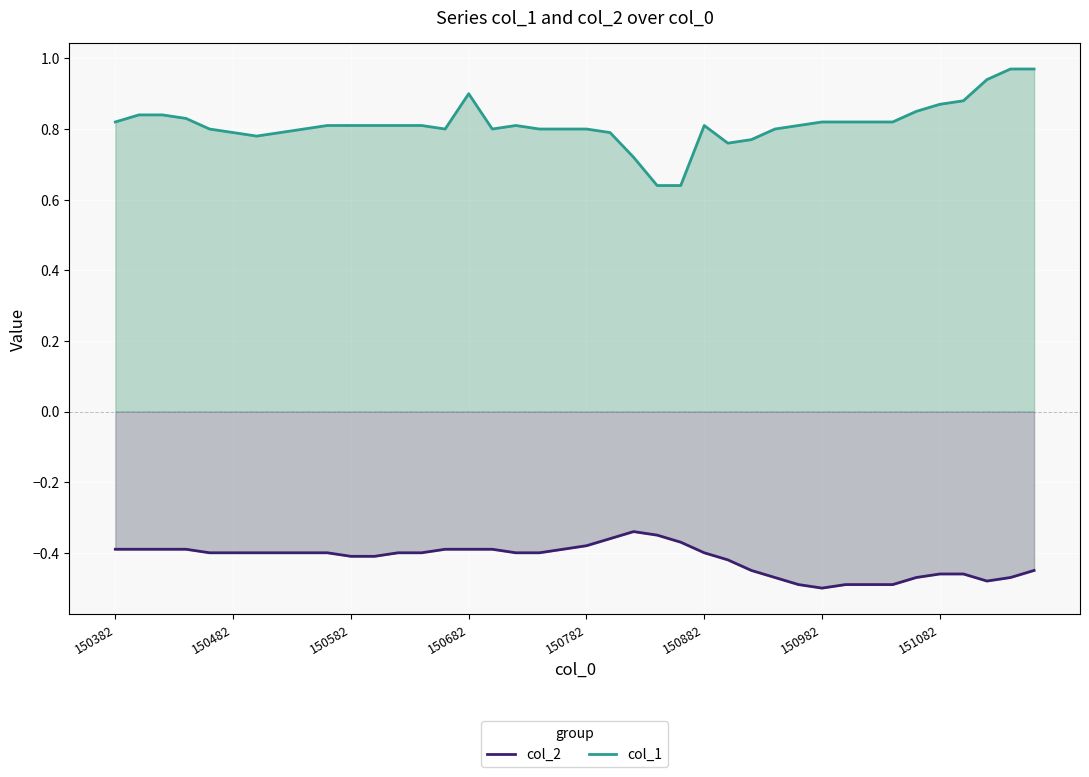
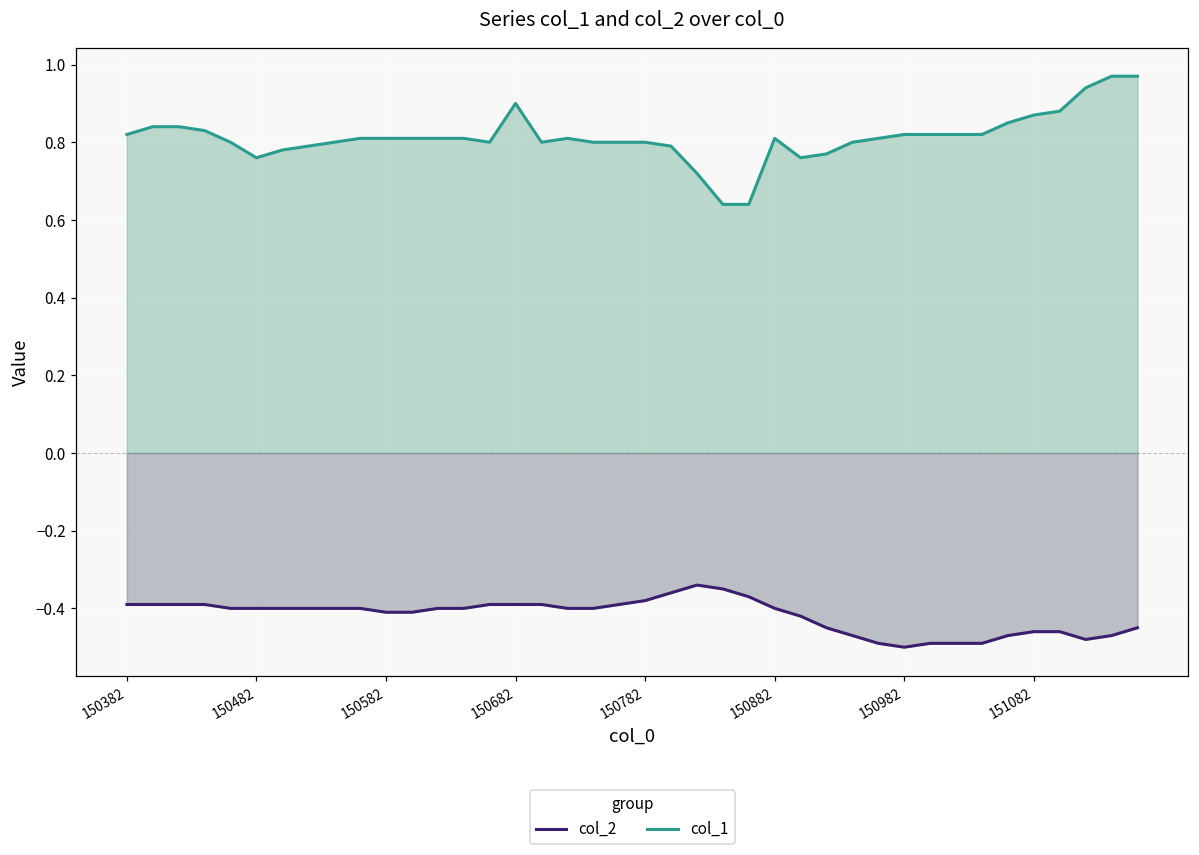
  {
    "col_1": {
      "150382": 0.82,
-     "150482": 0.79,
+     "150482": 0.76,
      "150582": 0.81,
      "150682": 0.90,
      "150782": 0.80,
      "150882": 0.81,
      "150982": 0.82,
      "151082": 0.87
    }
  }
